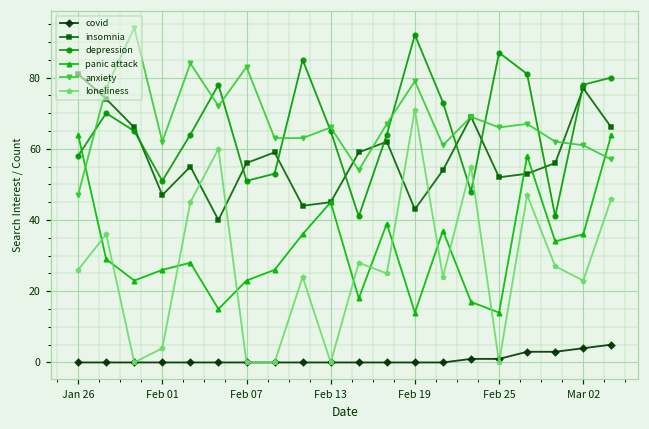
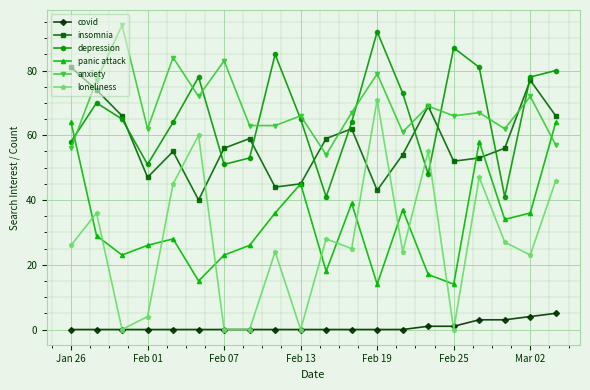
  {
    "anxiety": {
-     "Jan 26": 47,
+     "Jan 26": 56,
      "Feb 01": 62,
      "Feb 07": 83,
      "Feb 13": 66,
      "Feb 19": 79,
      "Feb 25": 66,
-     "Mar 02": 61
+     "Mar 02": 72
    },
    "loneliness": {
      "Jan 26": 26,
      "Feb 01": 4,
      "Feb 19": 71,
      "Feb 25": 0,
      "Mar 02": 23
    }
  }
